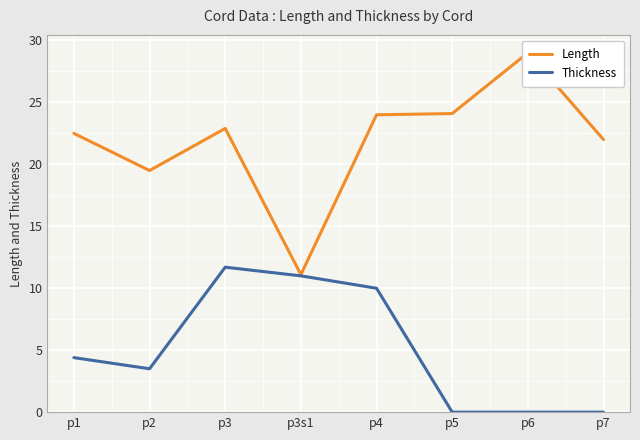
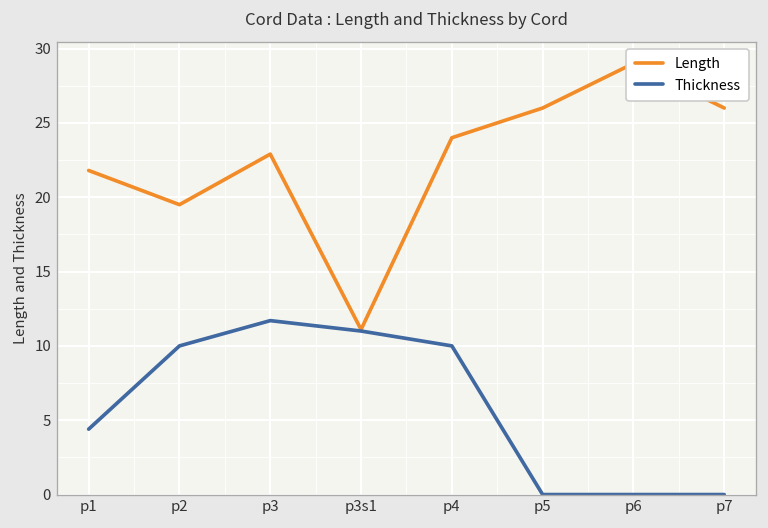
  {
    "Length": {
-     "p1": 22.5,
+     "p1": 21.8,
      "p2": 19.5,
      "p3": 22.9,
      "p4": 24.0,
-     "p5": 24.1,
-     "p7": 22
+     "p5": 26.0,
+     "p7": 26
    },
    "Thickness": {
      "p1": 4.4,
-     "p2": 3.5,
+     "p2": 10.0,
      "p3": 11.7,
      "p4": 10.0,
      "p5": 0.0,
      "p6": 0.0,
      "p7": 0.0
    }
  }
